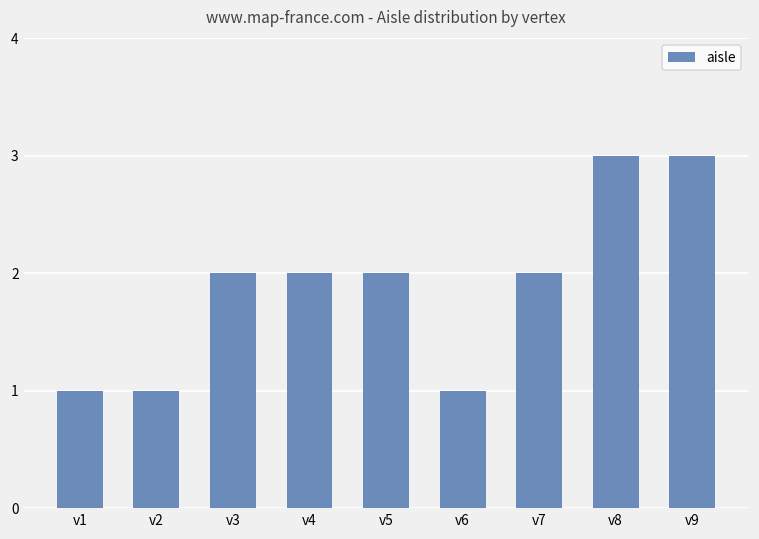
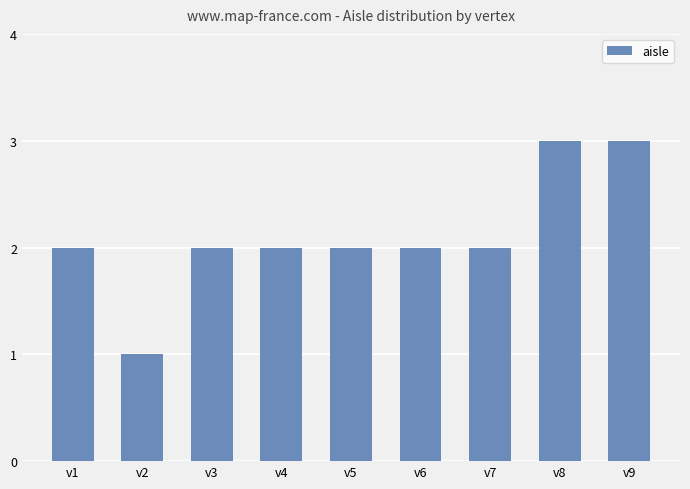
  {
-   "v1": 1,
+   "v1": 2,
    "v2": 1,
    "v3": 2,
    "v4": 2,
    "v5": 2,
-   "v6": 1,
+   "v6": 2,
    "v7": 2,
    "v8": 3,
    "v9": 3
  }
